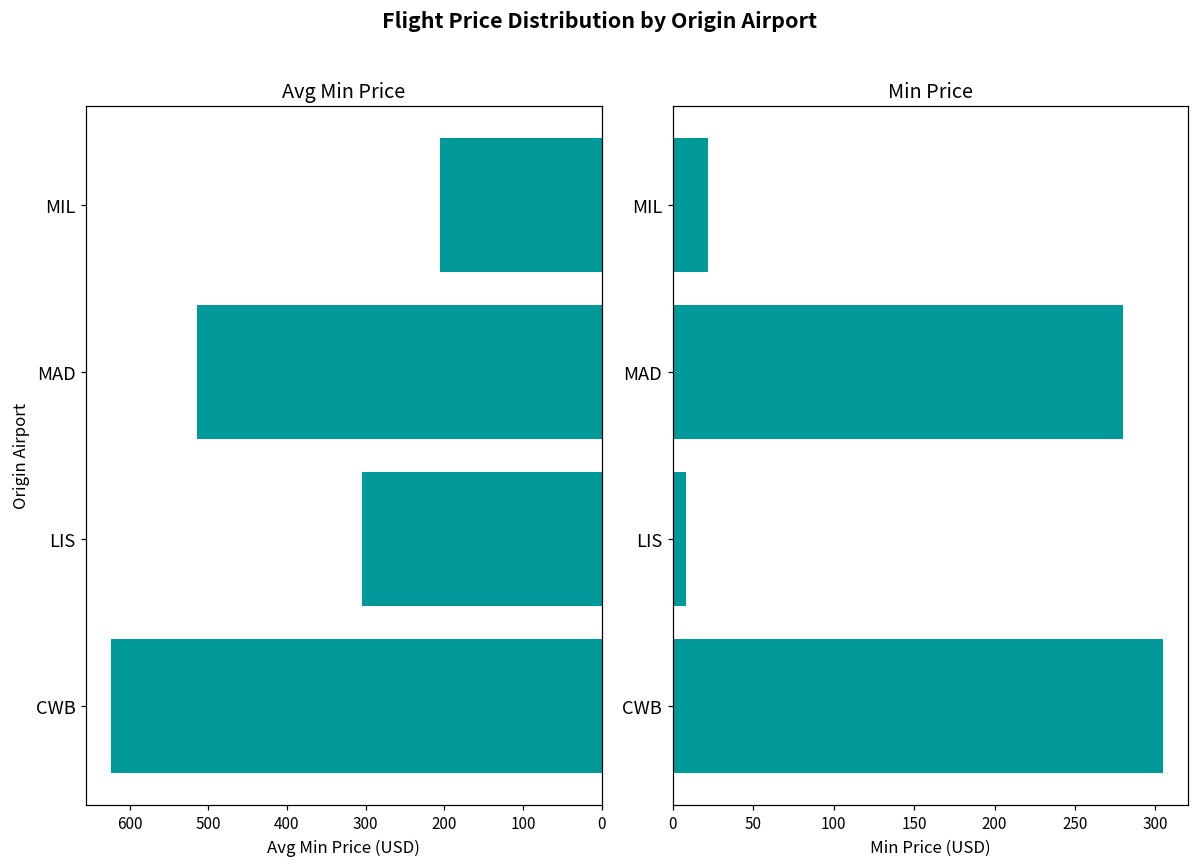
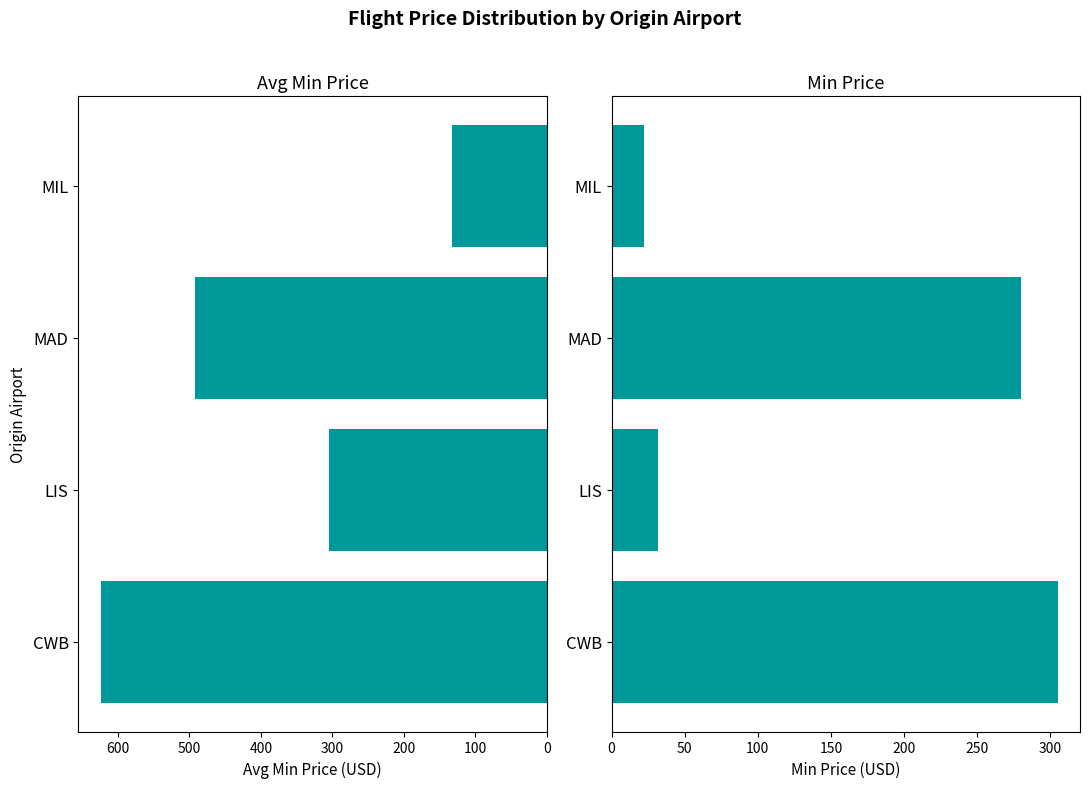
  {
    "Avg Min Price": {
-     "MIL": 210,
-     "MAD": 510,
+     "MIL": 130,
+     "MAD": 490,
      "LIS": 300,
      "CWB": 620
    },
    "Min Price": {
      "MIL": 22,
      "MAD": 280,
-     "LIS": 8,
+     "LIS": 32,
      "CWB": 305
    }
  }
